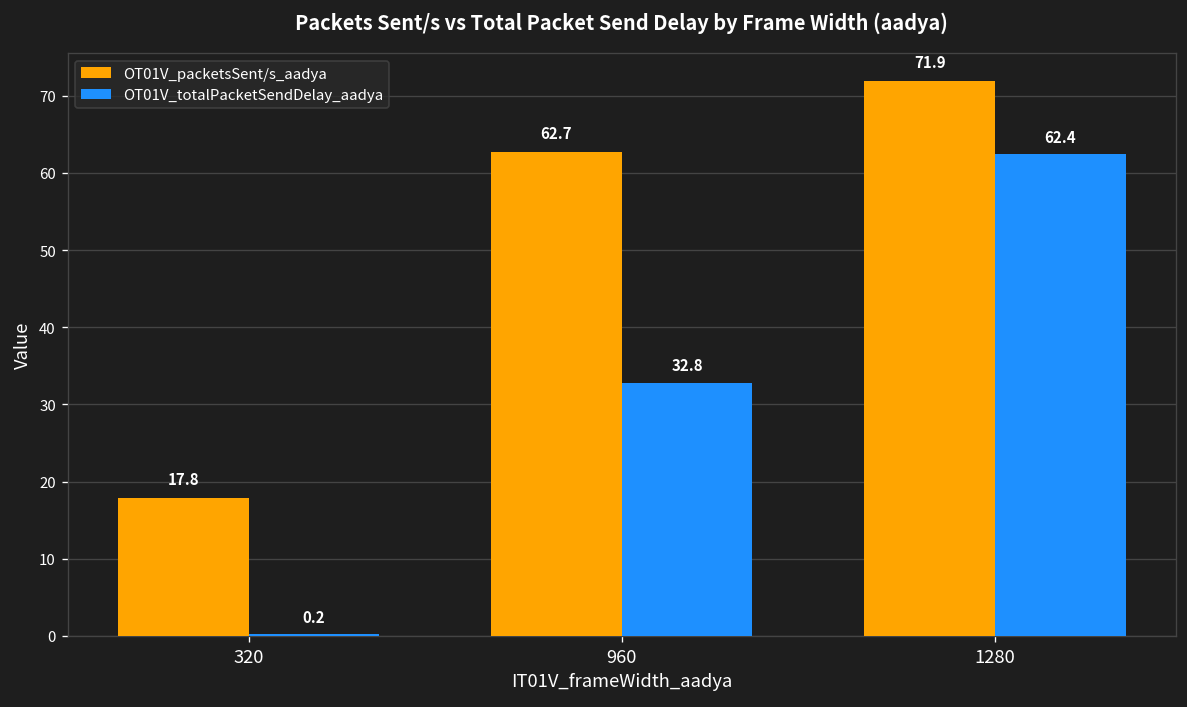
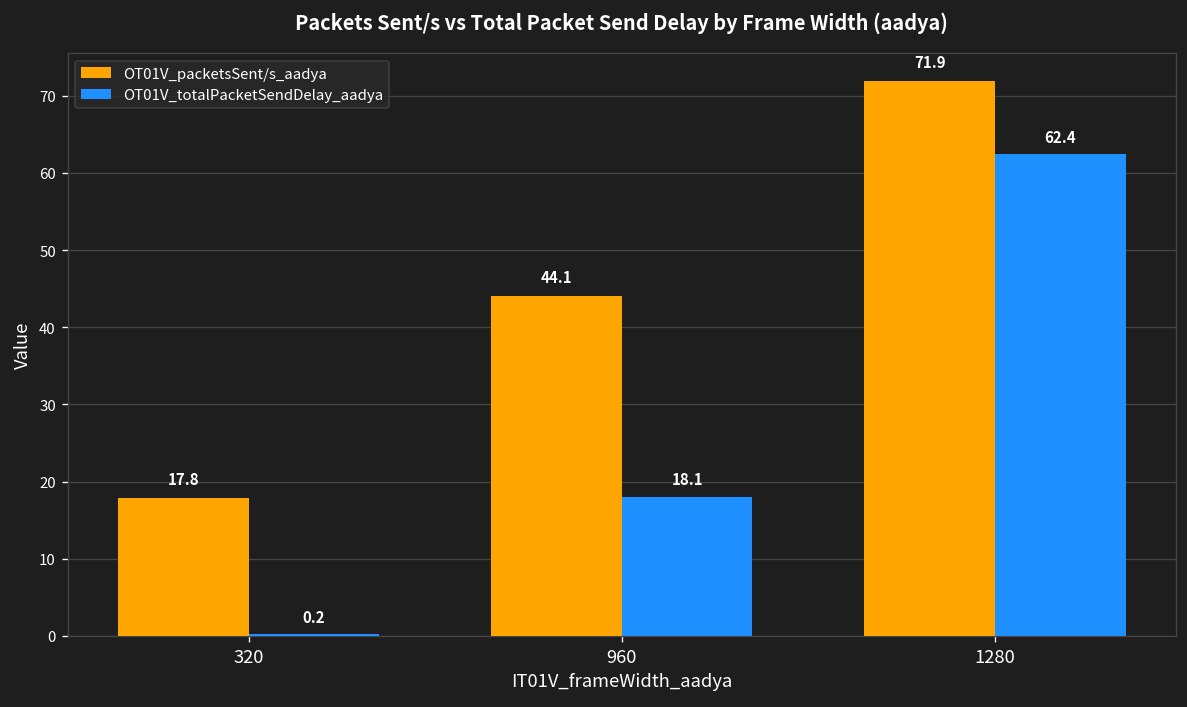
  {
    "OT01V_packetsSent/s_aadya": {
      "320": 17.8,
-     "960": 62.7,
+     "960": 44.1,
      "1280": 71.9
    },
    "OT01V_totalPacketSendDelay_aadya": {
      "320": 0.2,
-     "960": 32.8,
+     "960": 18.1,
      "1280": 62.4
    }
  }
